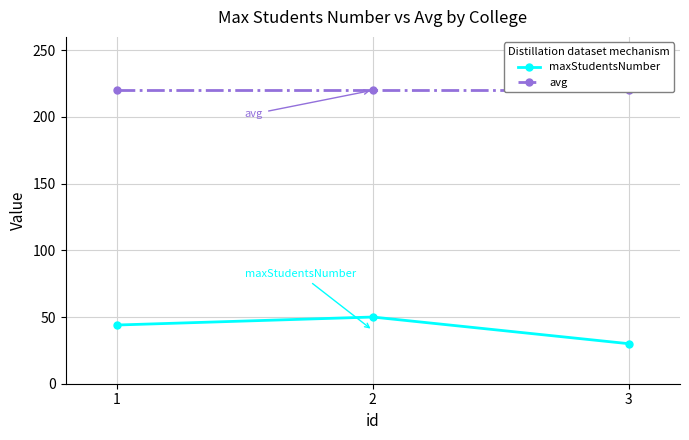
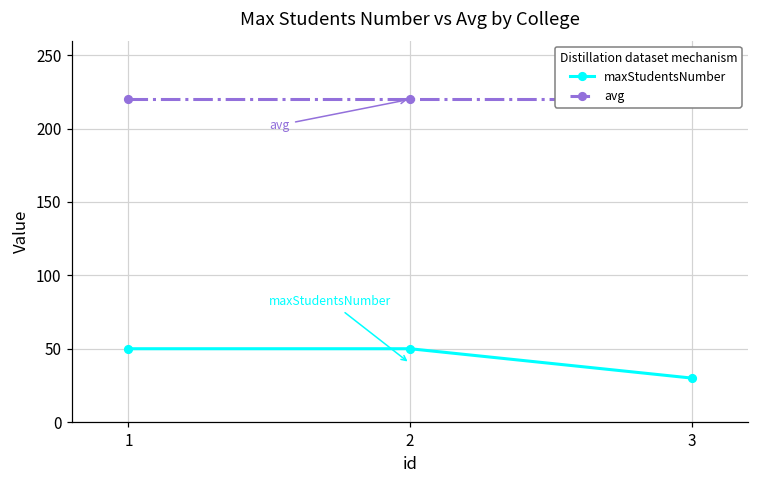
  {
    "maxStudentsNumber": {
-     "1": 44,
+     "1": 50,
      "2": 50,
      "3": 30
    },
    "avg": {
      "1": 220,
      "2": 220
    }
  }
